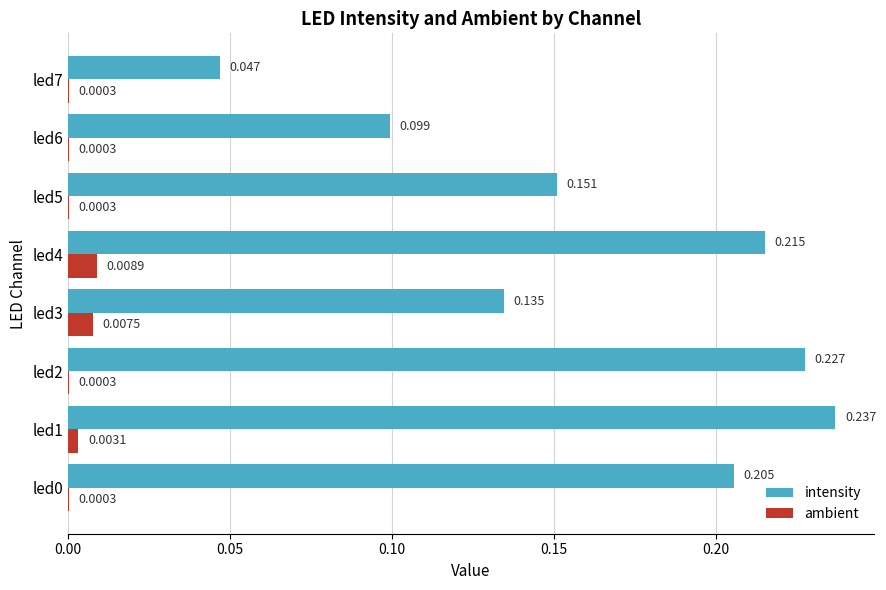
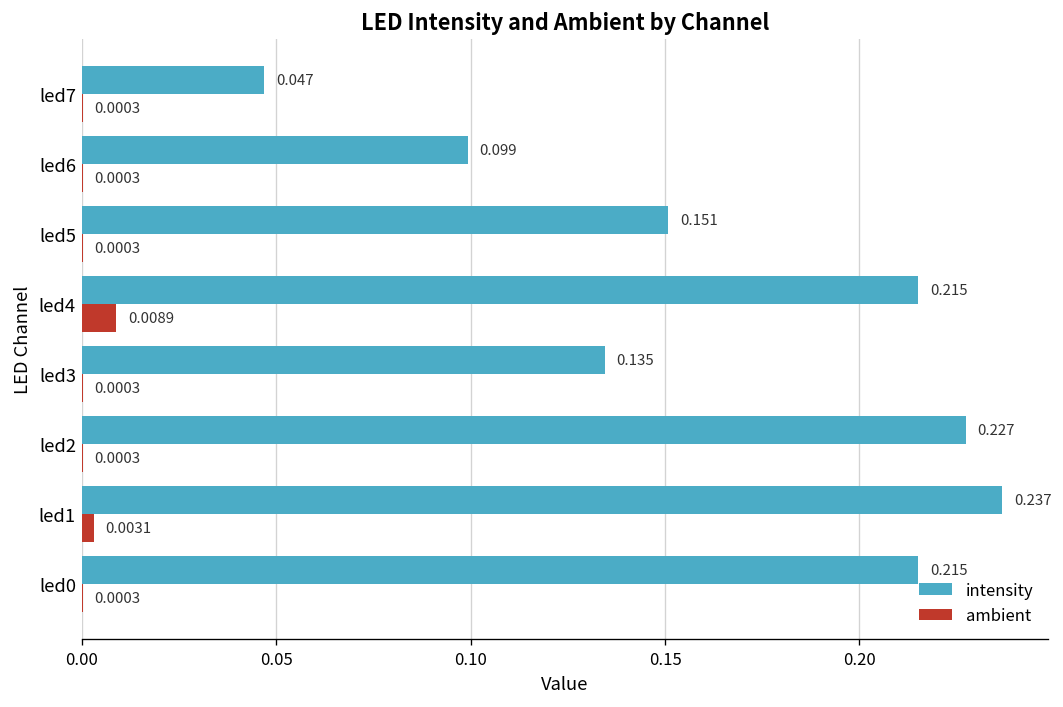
  {
    "intensity": {
      "led7": 0.047,
      "led6": 0.099,
      "led5": 0.151,
      "led4": 0.215,
      "led3": 0.135,
      "led2": 0.227,
      "led1": 0.237,
-     "led0": 0.205
+     "led0": 0.215
    },
    "ambient": {
      "led7": 0.0003,
      "led6": 0.0003,
      "led5": 0.0003,
      "led4": 0.0089,
-     "led3": 0.0075,
+     "led3": 0.0003,
      "led2": 0.0003,
      "led1": 0.0031,
      "led0": 0.0003
    }
  }
